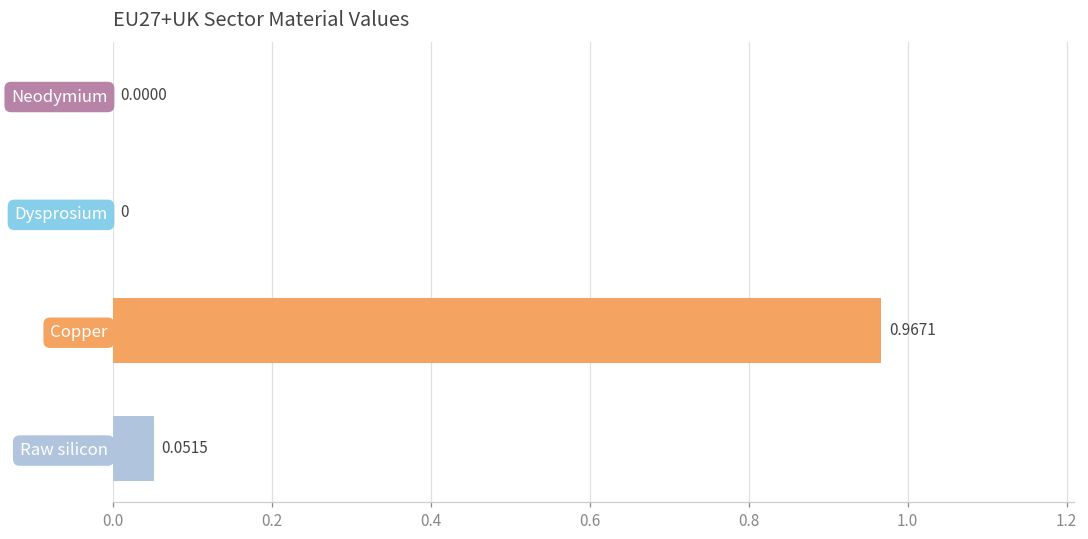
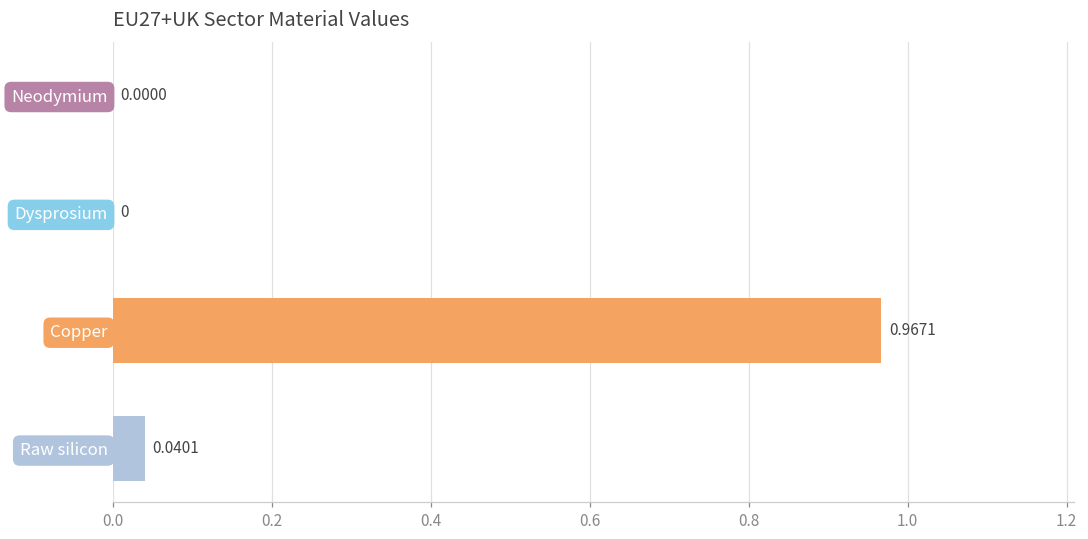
  {
    "Neodymium": 0.0000,
    "Dysprosium": 0,
    "Copper": 0.9671,
-   "Raw silicon": 0.0515
+   "Raw silicon": 0.0401
  }
